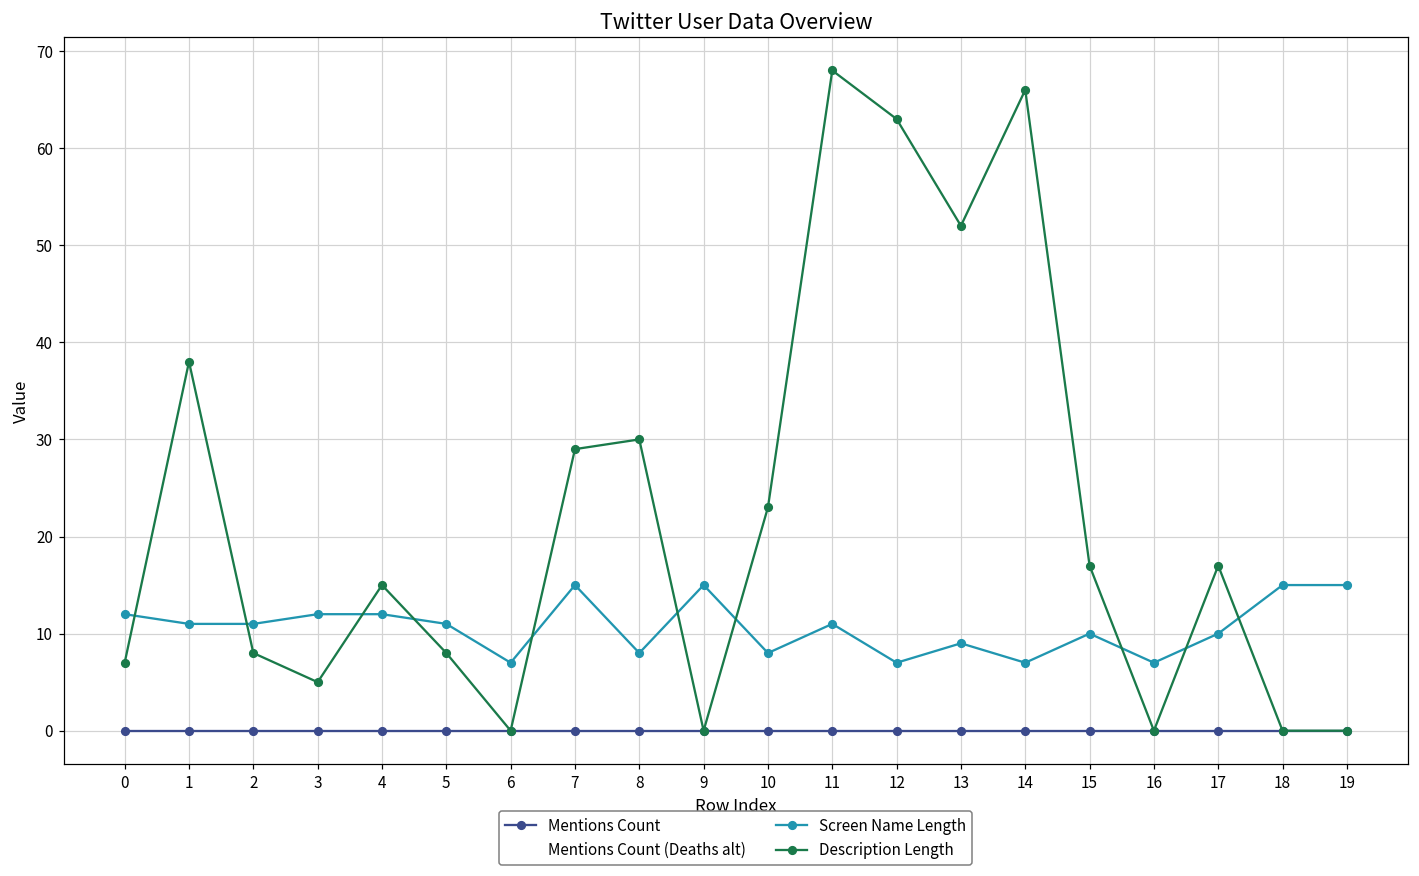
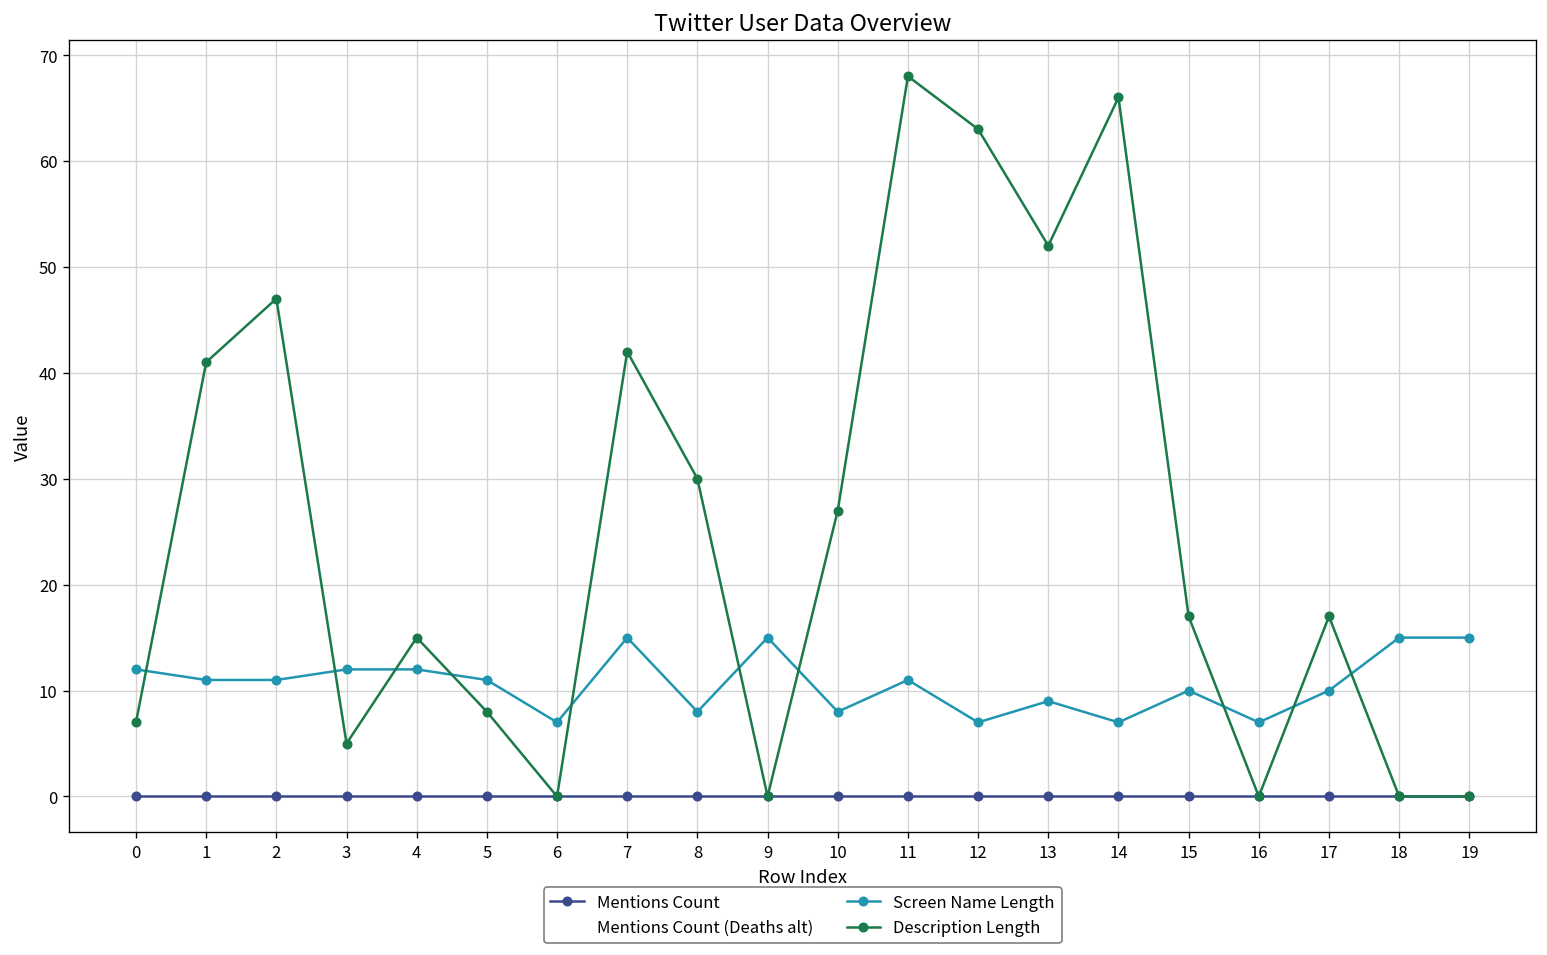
  {
    "Description Length": {
      "0": 7,
-     "1": 38,
-     "2": 8,
+     "1": 41,
+     "2": 47,
      "3": 5,
      "4": 15,
      "5": 8,
-     "7": 29,
+     "7": 42,
      "8": 30,
-     "10": 23,
+     "10": 27,
      "11": 68,
      "12": 63,
      "13": 52,
      "14": 66,
      "15": 17,
      "17": 17
    }
  }
